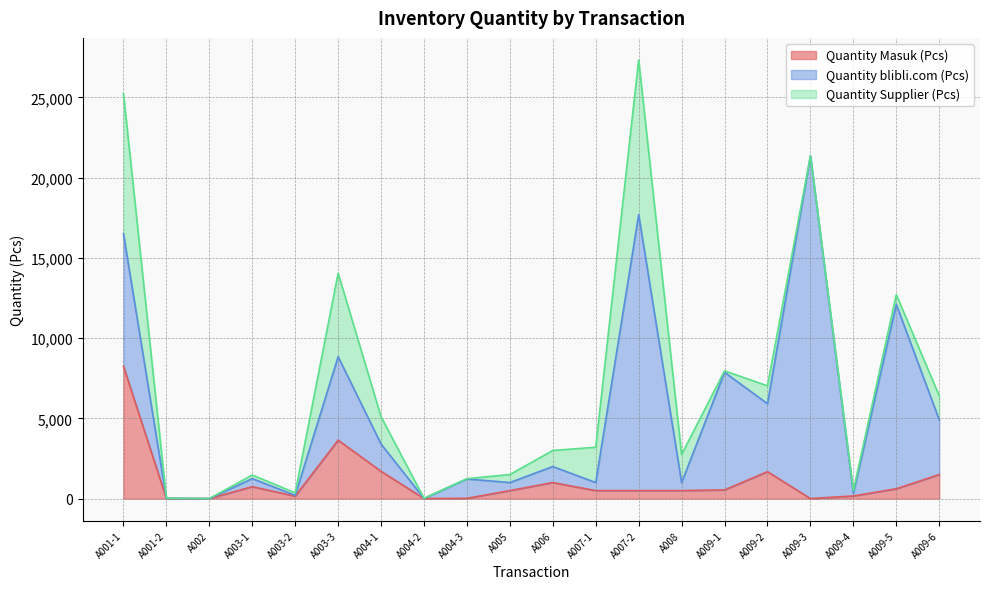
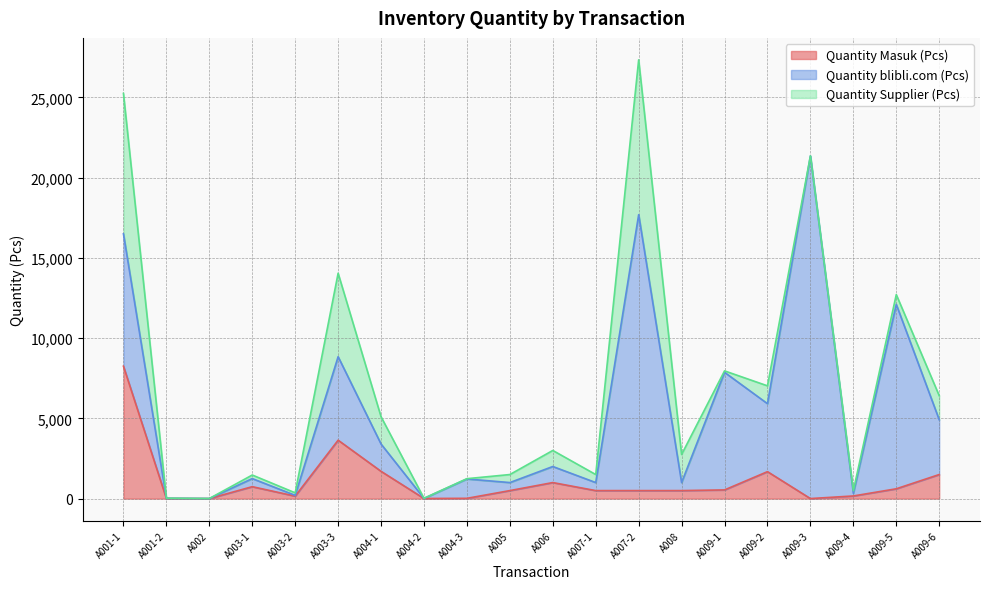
  {
    "Quantity Masuk (Pcs)": {
      "A001-1": "8,300",
      "A003-1": "700",
      "A003-3": "3,600",
      "A004-1": "1,700",
      "A004-3": "0",
      "A005": "500",
      "A006": "1,000",
      "A007-1": "500",
      "A007-2": "500",
      "A008": "500",
      "A009-1": "500",
      "A009-2": "1,700",
      "A009-3": "0",
      "A009-4": "200",
      "A009-5": "600",
      "A009-6": "1,500"
    },
    "Quantity blibli.com (Pcs)": {
      "A001-1": "8,200",
      "A003-1": "500",
      "A003-3": "5,200",
      "A004-1": "1,700",
      "A005": "500",
      "A006": "1,000",
      "A007-1": "500",
      "A007-2": "17,200",
      "A008": "500",
      "A009-2": "4,200",
      "A009-4": "200",
      "A009-5": "11,500",
      "A009-6": "3,400"
    },
    "Quantity Supplier (Pcs)": {
      "A001-1": "8,700",
      "A003-1": "200",
      "A003-3": "5,200",
      "A004-1": "1,700",
      "A005": "500",
      "A006": "1,000",
-     "A007-1": "2,200",
+     "A007-1": "500",
      "A007-2": "9,600",
      "A008": "1,800",
      "A009-2": "1,100",
      "A009-4": "200",
      "A009-5": "600",
      "A009-6": "1,500"
    }
  }
